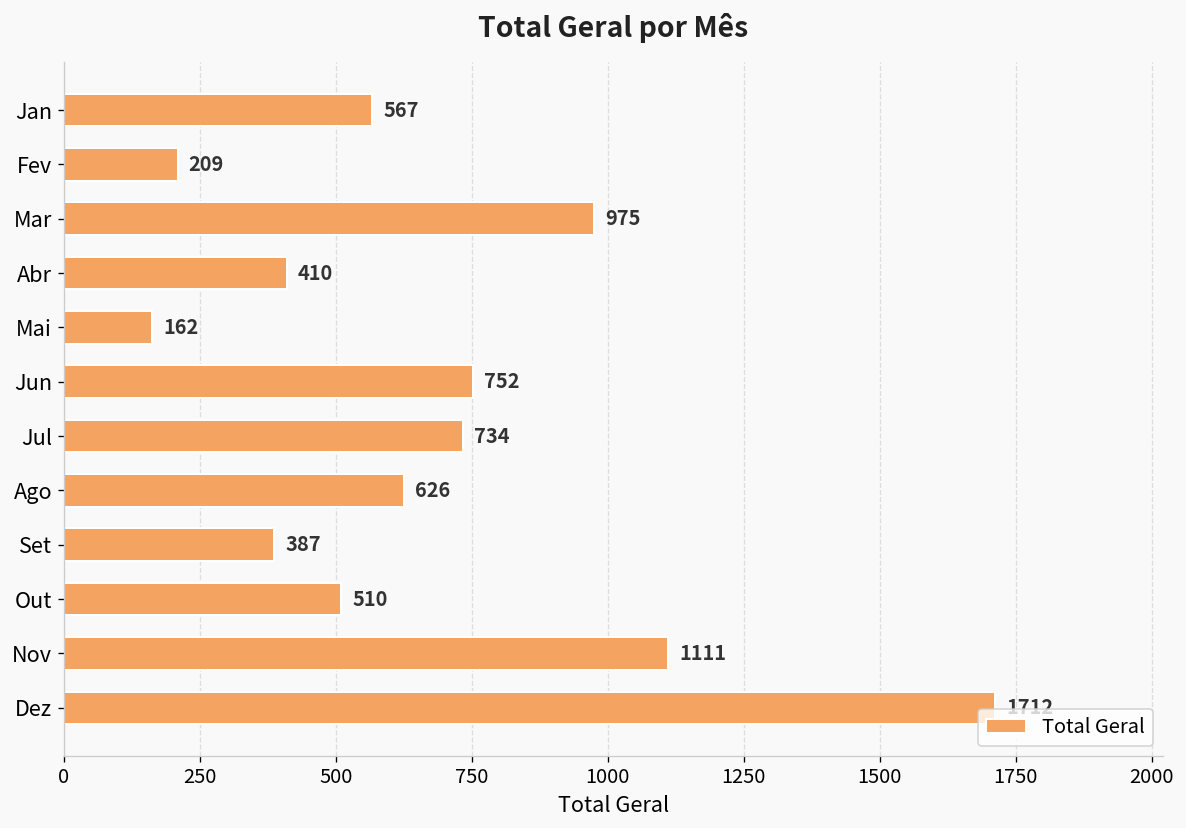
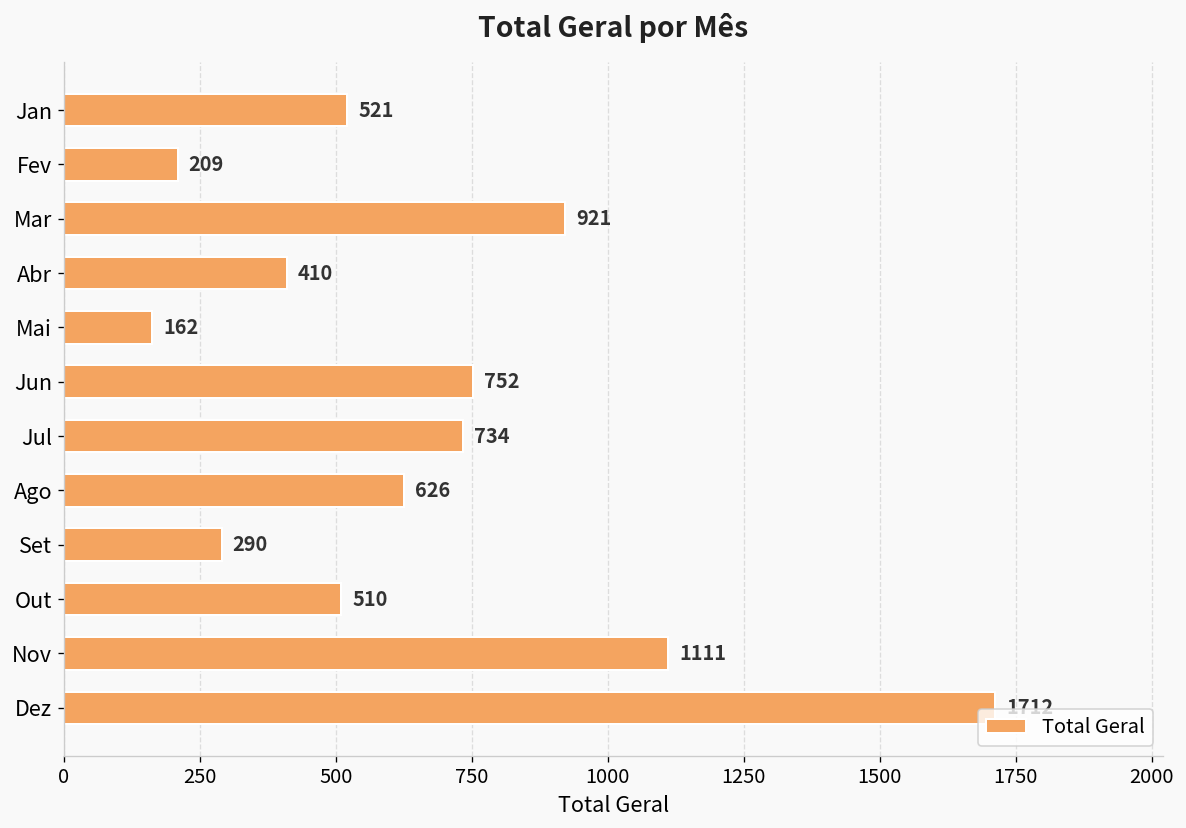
  {
-   "Jan": 567,
+   "Jan": 521,
    "Fev": 209,
-   "Mar": 975,
+   "Mar": 921,
    "Abr": 410,
    "Mai": 162,
    "Jun": 752,
    "Jul": 734,
    "Ago": 626,
-   "Set": 387,
+   "Set": 290,
    "Out": 510,
    "Nov": 1111
  }
